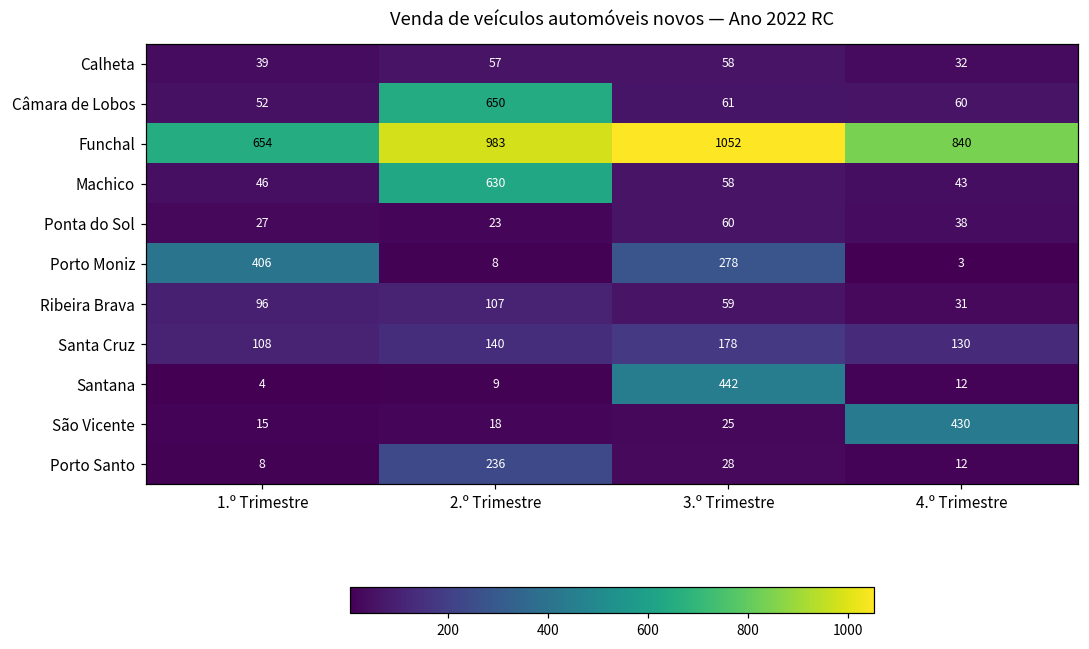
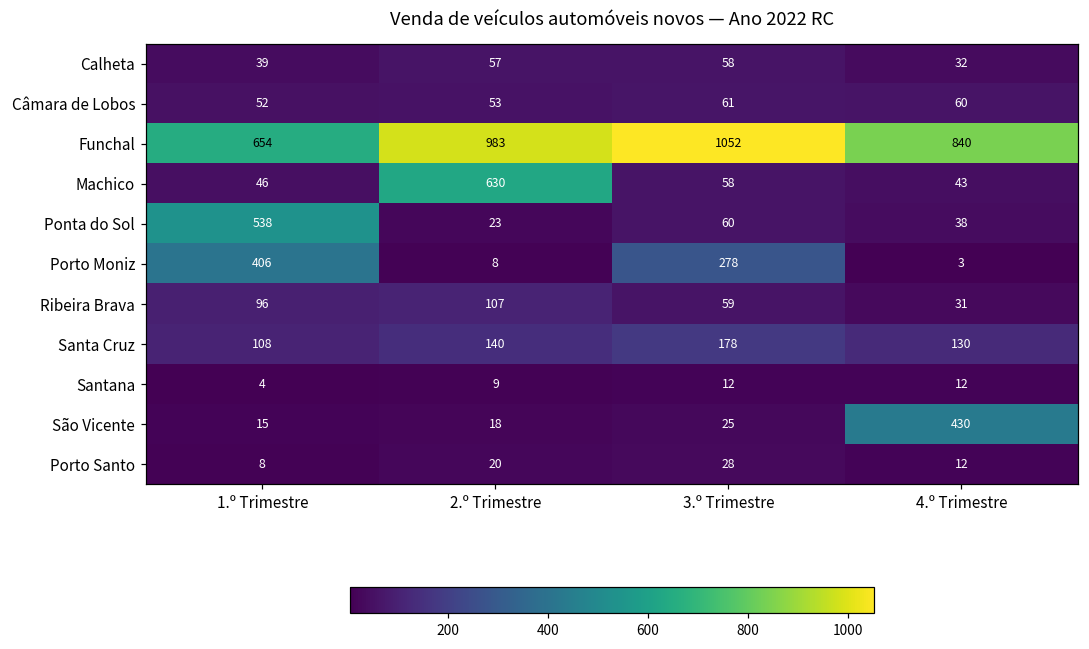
  {
    "Calheta": {
      "1.º Trimestre": 39,
      "2.º Trimestre": 57,
      "3.º Trimestre": 58,
      "4.º Trimestre": 32
    },
    "Câmara de Lobos": {
      "1.º Trimestre": 52,
-     "2.º Trimestre": 650,
+     "2.º Trimestre": 53,
      "3.º Trimestre": 61,
      "4.º Trimestre": 60
    },
    "Funchal": {
      "1.º Trimestre": 654,
      "2.º Trimestre": 983,
      "3.º Trimestre": 1052,
      "4.º Trimestre": 840
    },
    "Machico": {
      "1.º Trimestre": 46,
      "2.º Trimestre": 630,
      "3.º Trimestre": 58,
      "4.º Trimestre": 43
    },
    "Ponta do Sol": {
-     "1.º Trimestre": 27,
+     "1.º Trimestre": 538,
      "2.º Trimestre": 23,
      "3.º Trimestre": 60,
      "4.º Trimestre": 38
    },
    "Porto Moniz": {
      "1.º Trimestre": 406,
      "2.º Trimestre": 8,
      "3.º Trimestre": 278,
      "4.º Trimestre": 3
    },
    "Ribeira Brava": {
      "1.º Trimestre": 96,
      "2.º Trimestre": 107,
      "3.º Trimestre": 59,
      "4.º Trimestre": 31
    },
    "Santa Cruz": {
      "1.º Trimestre": 108,
      "2.º Trimestre": 140,
      "3.º Trimestre": 178,
      "4.º Trimestre": 130
    },
    "Santana": {
      "1.º Trimestre": 4,
      "2.º Trimestre": 9,
-     "3.º Trimestre": 442,
+     "3.º Trimestre": 12,
      "4.º Trimestre": 12
    },
    "São Vicente": {
      "1.º Trimestre": 15,
      "2.º Trimestre": 18,
      "3.º Trimestre": 25,
      "4.º Trimestre": 430
    },
    "Porto Santo": {
      "1.º Trimestre": 8,
-     "2.º Trimestre": 236,
+     "2.º Trimestre": 20,
      "3.º Trimestre": 28,
      "4.º Trimestre": 12
    }
  }
